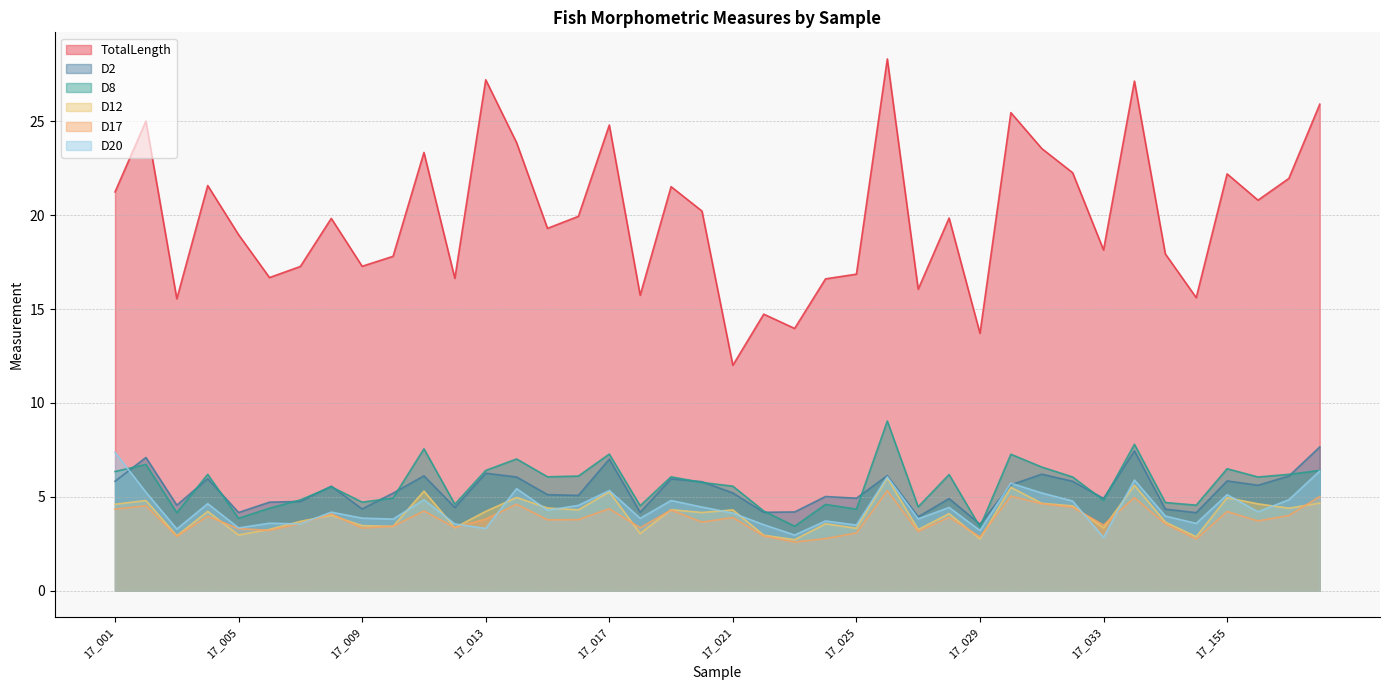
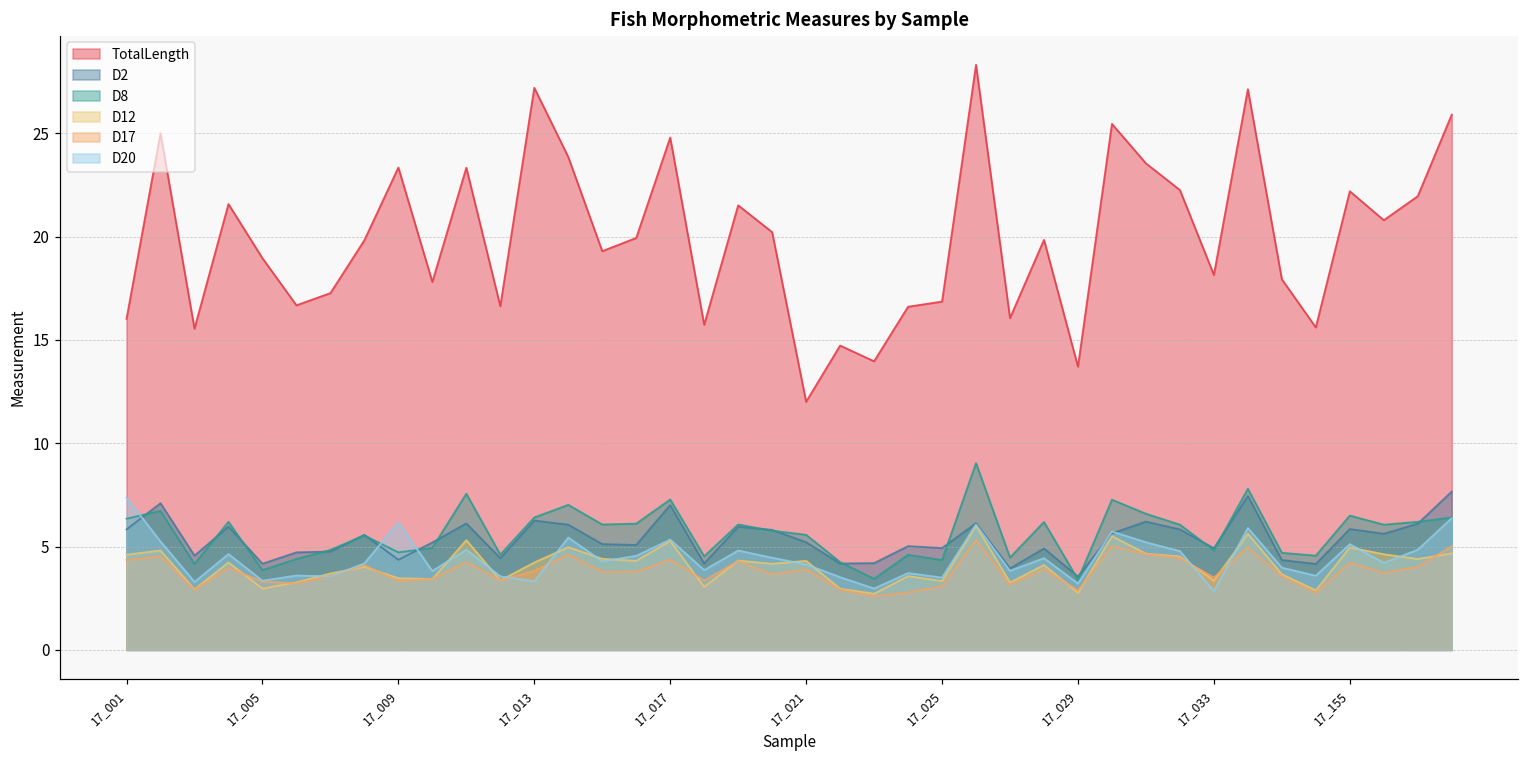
  {
    "TotalLength": {
-     "17_001": 21.2,
+     "17_001": 16.0,
      "17_005": 19.0,
-     "17_009": 17.3,
+     "17_009": 23.4,
      "17_013": 27.2,
      "17_017": 24.8,
      "17_021": 12.0,
      "17_025": 16.9,
      "17_029": 13.7,
      "17_033": 18.2,
      "17_155": 22.2
    },
    "D20": {
      "17_001": 7.4,
-     "17_009": 3.9,
+     "17_009": 6.2,
      "17_013": 3.3,
      "17_021": 4.1,
      "17_025": 3.5,
      "17_029": 3.2,
      "17_033": 2.8,
      "17_155": 5.1
    }
  }
